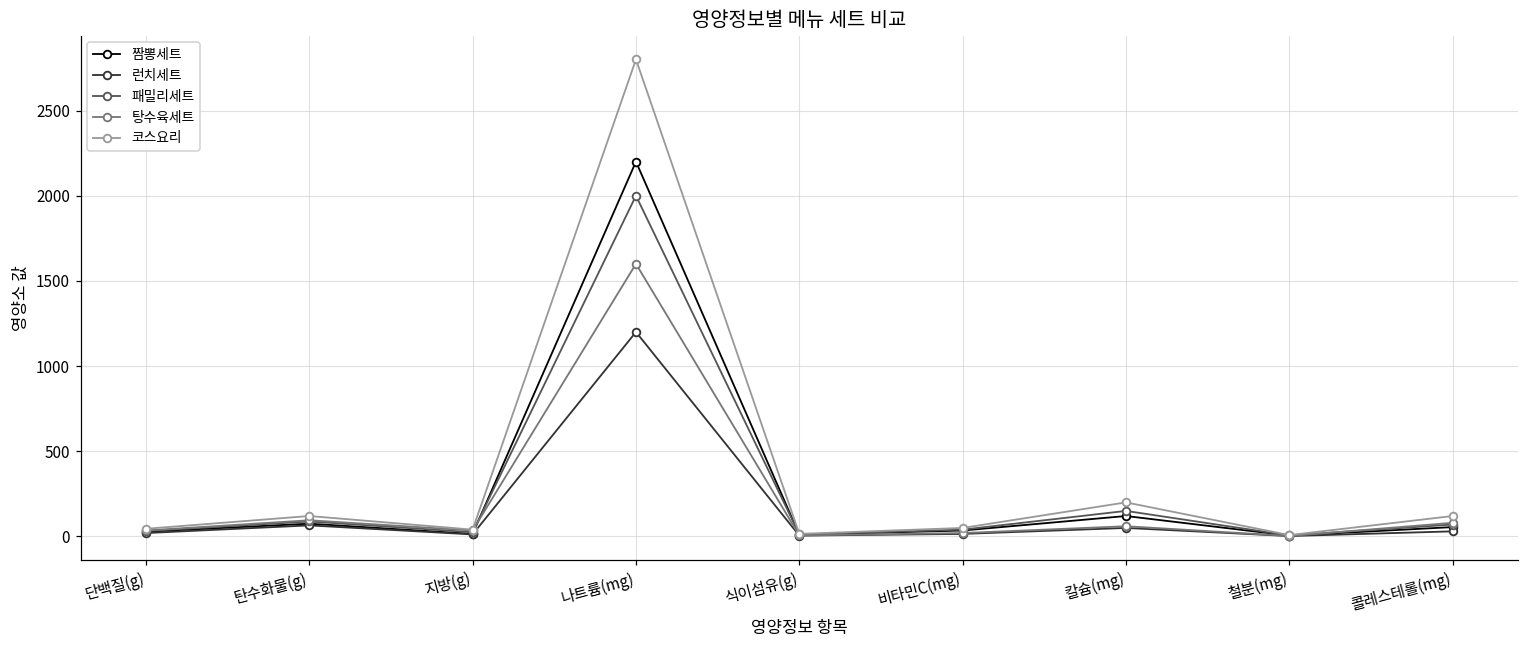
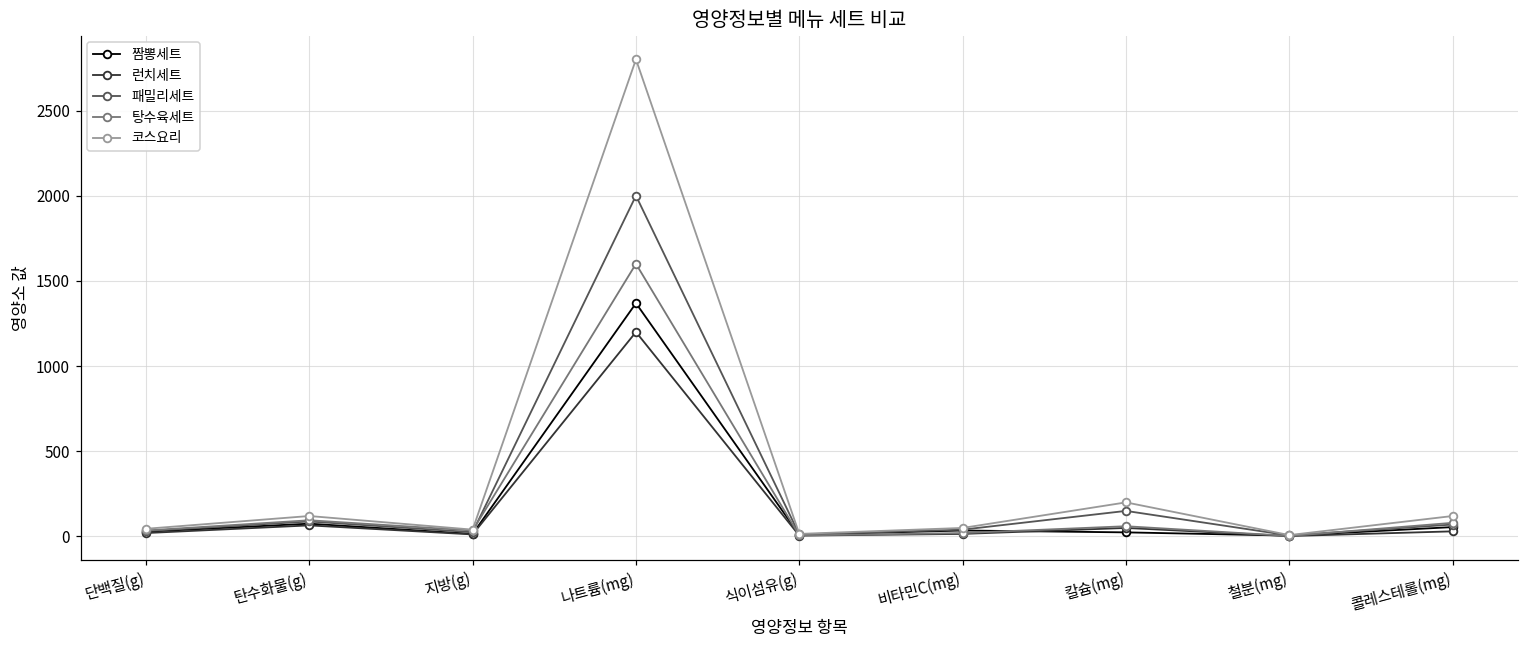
  {
    "짬뽕세트": {
-     "나트륨(mg)": 2200,
-     "칼슘(mg)": 120
+     "나트륨(mg)": 1370,
+     "칼슘(mg)": 20
    }
  }
